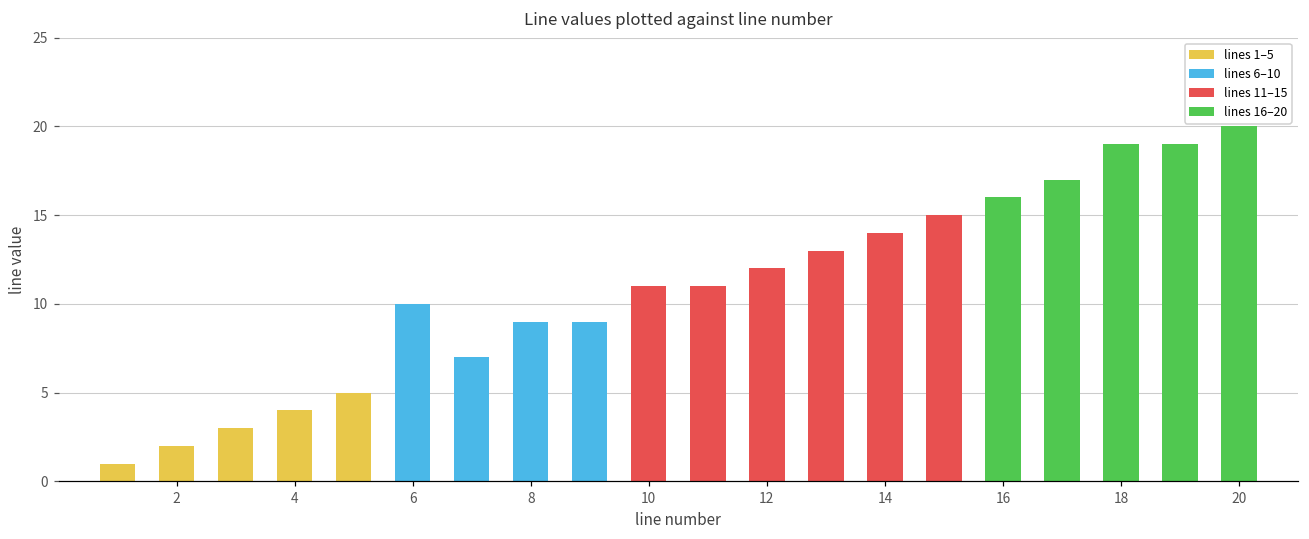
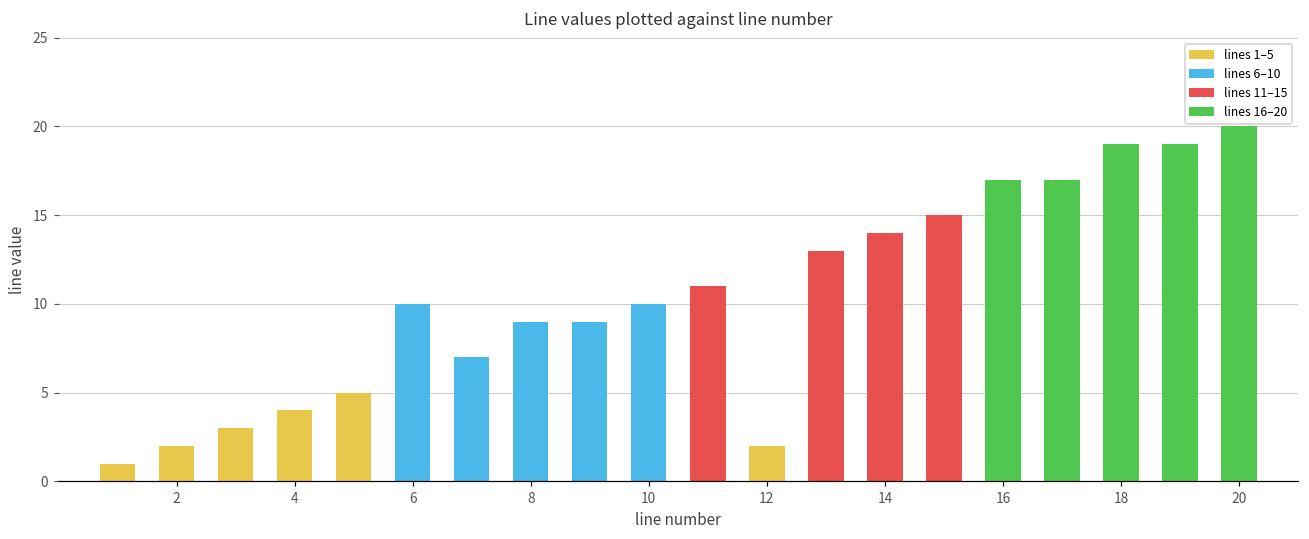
  {
    "2": 2,
    "4": 4,
    "6": 10,
    "8": 9,
-   "10": 11,
-   "12": 12,
+   "10": 10,
+   "12": 2,
    "14": 14,
-   "16": 16,
+   "16": 17,
    "18": 19,
    "20": 20
  }
